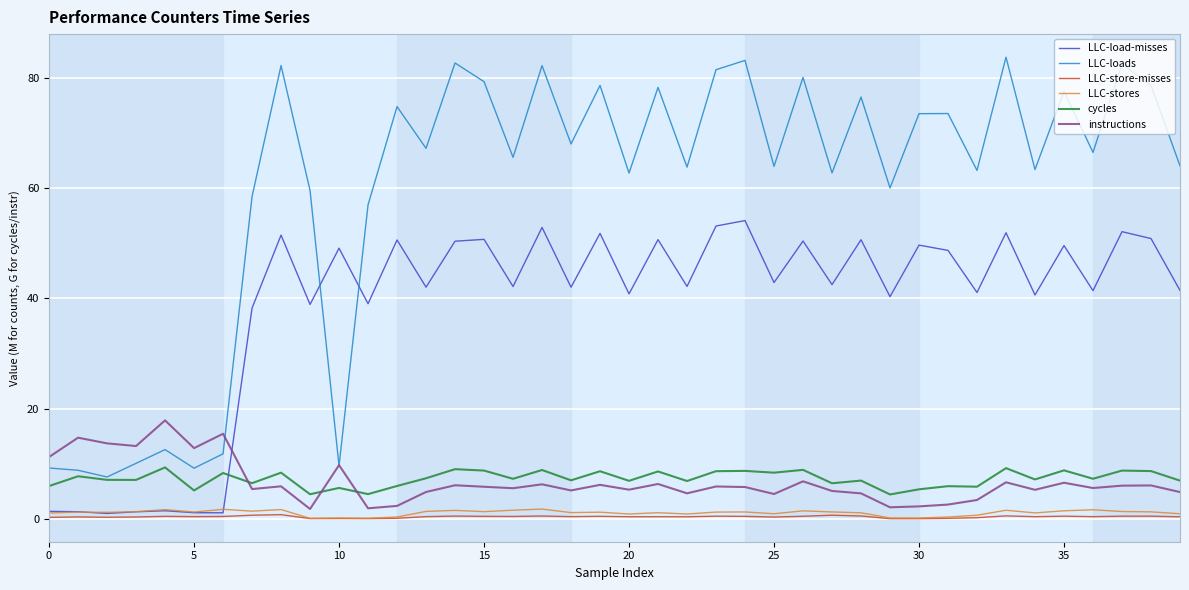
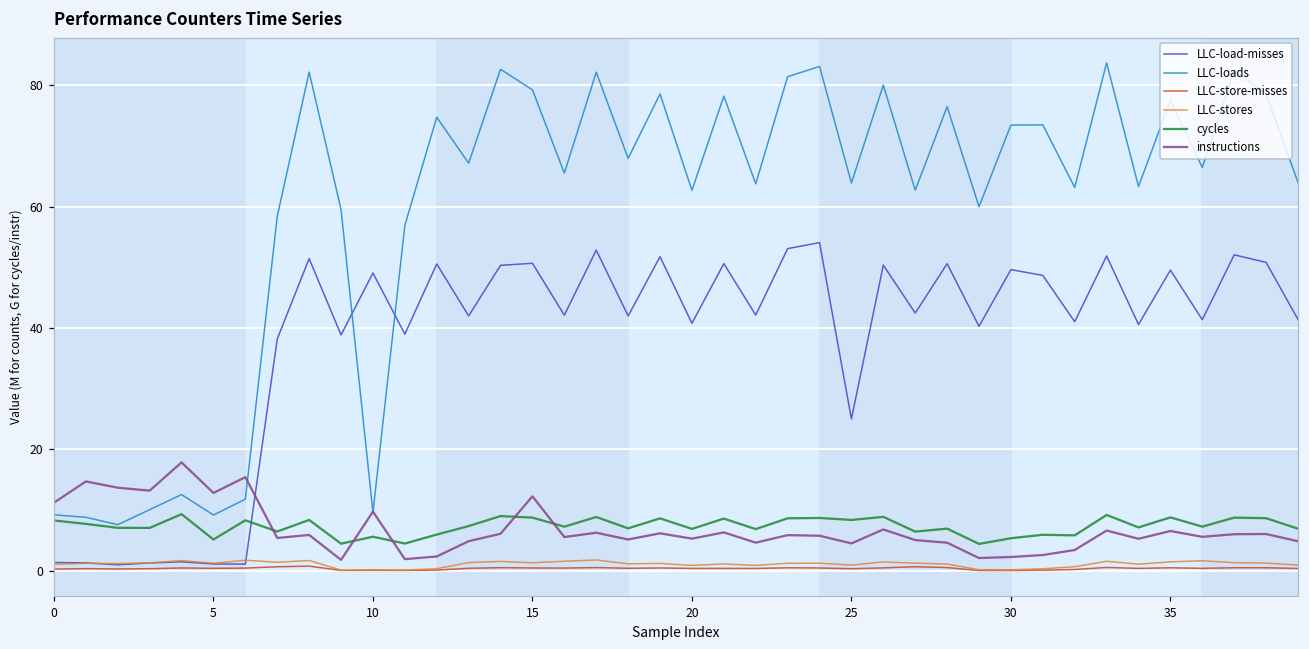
  {
    "LLC-load-misses": {
      "10": 49,
      "15": 51,
      "20": 41,
-     "25": 43,
+     "25": 25,
      "30": 50,
      "35": 50
    },
    "LLC-loads": {
      "0": 9,
      "5": 9,
      "15": 79,
      "20": 63,
      "25": 64,
      "30": 73
    },
    "LLC-store-misses": {
      "0": 0,
      "5": 0,
      "15": 0,
      "20": 0,
      "25": 0,
      "35": 1
    },
    "LLC-stores": {
      "15": 1,
      "20": 1,
      "25": 1,
      "35": 1
    },
    "cycles": {
-     "0": 6,
+     "0": 8,
      "5": 5,
      "10": 6,
      "15": 9,
      "20": 7,
      "25": 8,
      "30": 5,
      "35": 9
    },
    "instructions": {
      "0": 11,
      "5": 13,
-     "15": 6,
+     "15": 12,
      "20": 5,
      "25": 5,
      "30": 2,
      "35": 7
    }
  }
